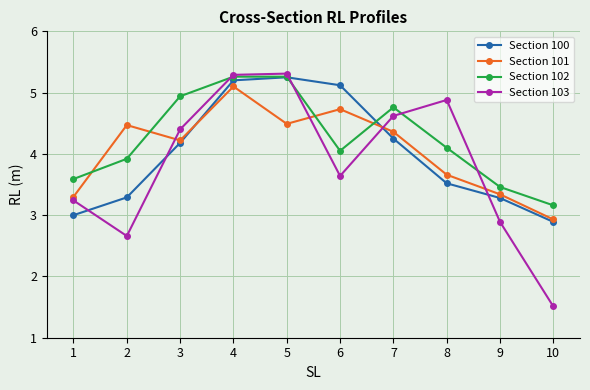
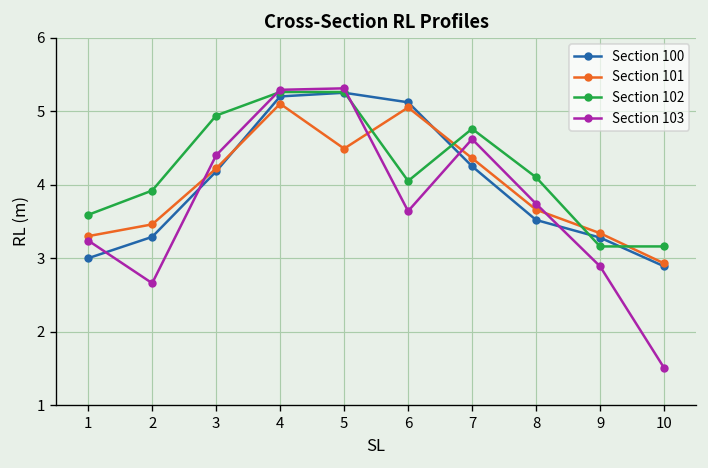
  {
    "Section 100": {
      "1": 3.0,
      "2": 3.3,
      "4": 5.2,
      "6": 5.1,
      "7": 4.3,
      "8": 3.5,
      "9": 3.3
    },
    "Section 101": {
      "1": 3.3,
-     "2": 4.5,
+     "2": 3.5,
      "4": 5.1,
      "5": 4.5,
-     "6": 4.7,
+     "6": 5.1,
      "7": 4.4,
      "8": 3.7,
      "9": 3.3
    },
    "Section 102": {
      "1": 3.6,
      "2": 3.9,
      "3": 4.9,
      "6": 4.1,
      "7": 4.8,
      "8": 4.1,
-     "9": 3.5,
+     "9": 3.2,
      "10": 3.2
    },
    "Section 103": {
      "1": 3.2,
      "2": 2.7,
      "3": 4.4,
      "5": 5.3,
      "6": 3.6,
      "7": 4.6,
-     "8": 4.9,
+     "8": 3.7,
      "9": 2.9,
      "10": 1.5
    }
  }
